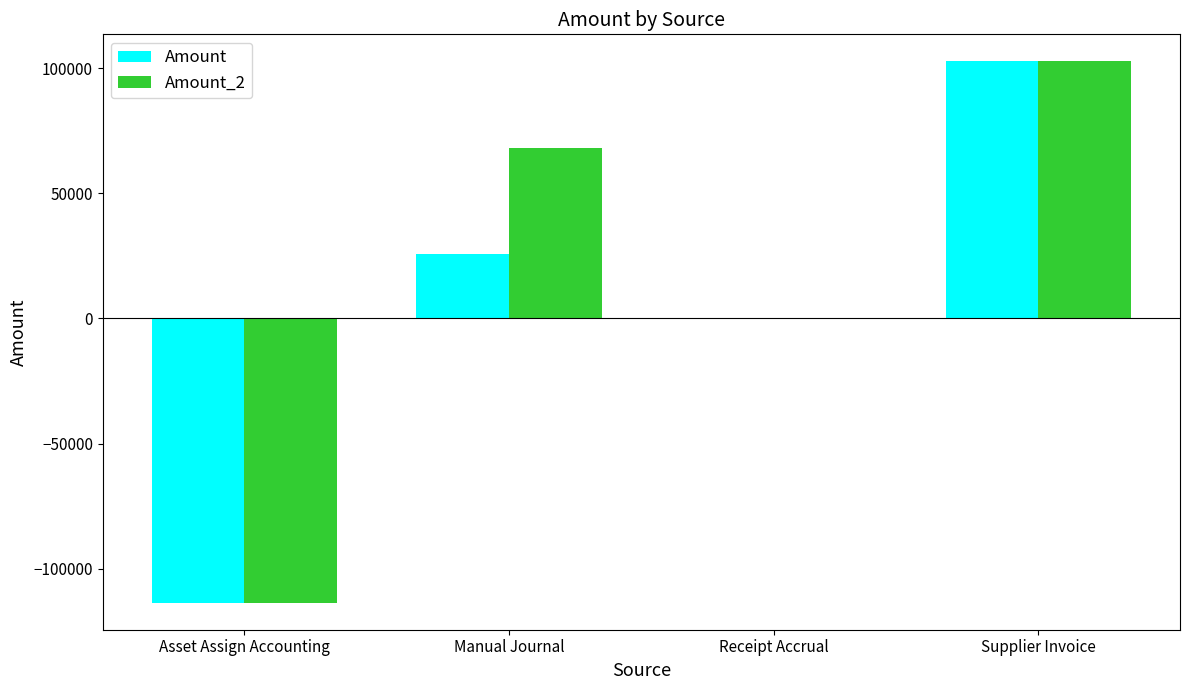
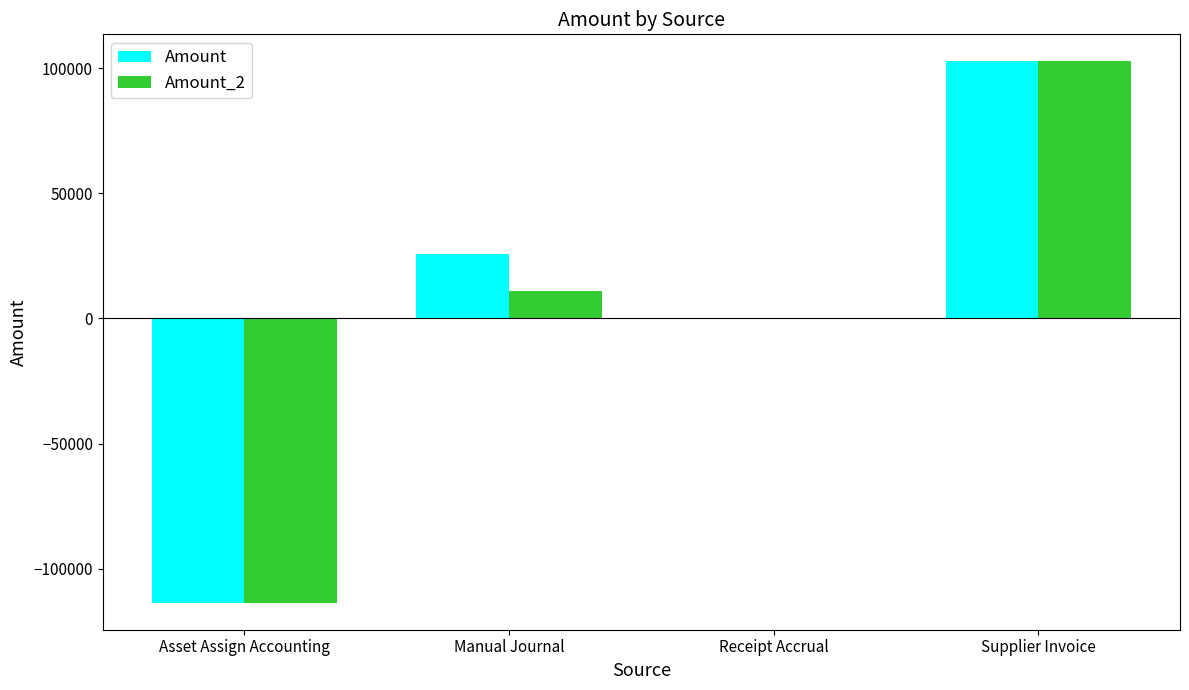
  {
    "Amount": {
      "Asset Assign Accounting": -114000,
      "Manual Journal": 26000,
      "Receipt Accrual": 0,
      "Supplier Invoice": 103000
    },
    "Amount_2": {
      "Asset Assign Accounting": -114000,
-     "Manual Journal": 68000,
+     "Manual Journal": 11000,
      "Receipt Accrual": 0,
      "Supplier Invoice": 103000
    }
  }
